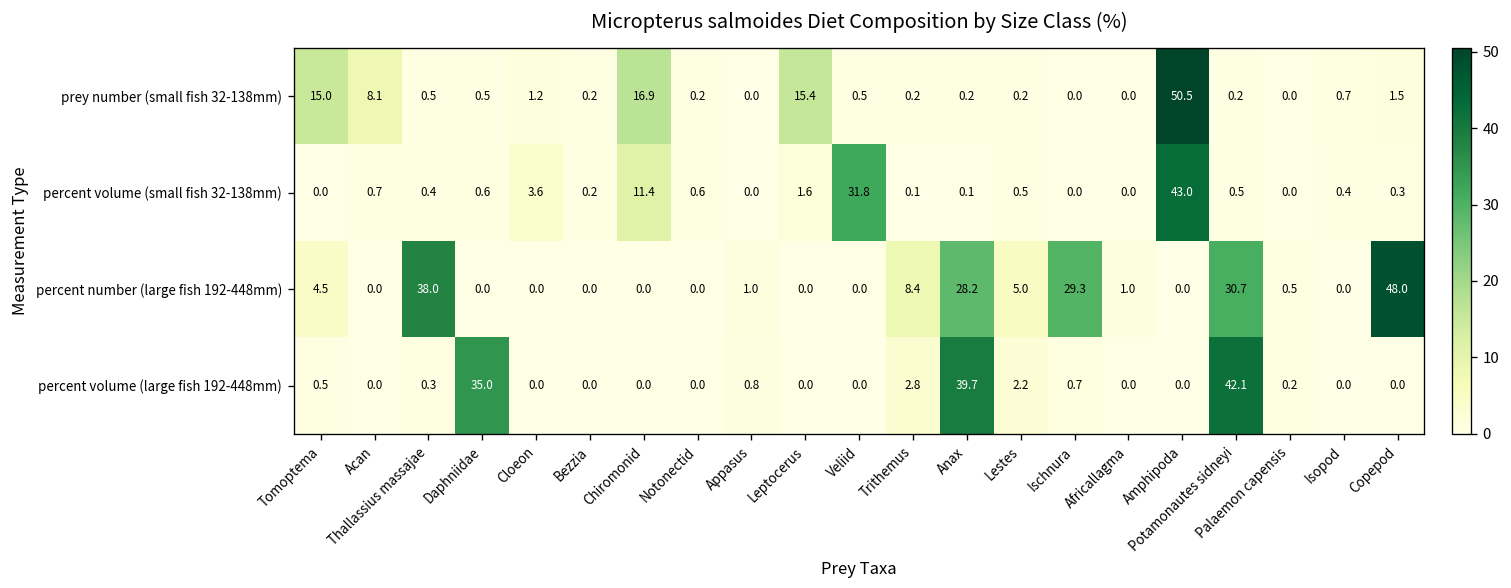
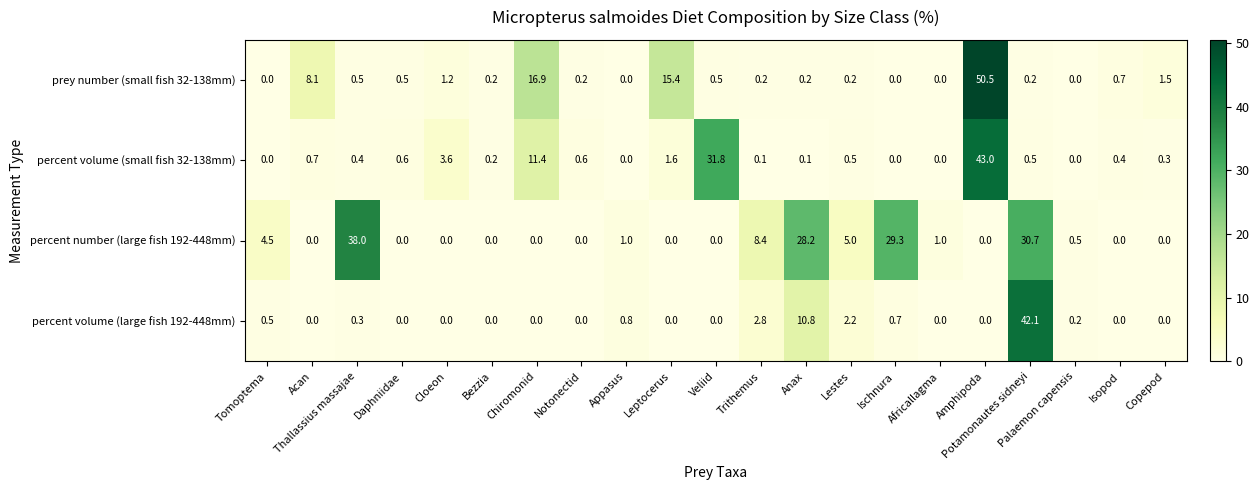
  {
    "prey number (small fish 32-138mm)": {
-     "Tomoptema": 15.0,
+     "Tomoptema": 0.0,
      "Acan": 8.1,
      "Thallassius massajae": 0.5,
      "Daphniidae": 0.5,
      "Cloeon": 1.2,
      "Bezzia": 0.2,
      "Chiromonid": 16.9,
      "Notonectid": 0.2,
      "Appasus": 0.0,
      "Leptocerus": 15.4,
      "Veliid": 0.5,
      "Trithemus": 0.2,
      "Anax": 0.2,
      "Lestes": 0.2,
      "Ischnura": 0.0,
      "Africallagma": 0.0,
      "Amphipoda": 50.5,
      "Potamonautes sidneyi": 0.2,
      "Palaemon capensis": 0.0,
      "Isopod": 0.7,
      "Copepod": 1.5
    },
    "percent volume (small fish 32-138mm)": {
      "Tomoptema": 0.0,
      "Acan": 0.7,
      "Thallassius massajae": 0.4,
      "Daphniidae": 0.6,
      "Cloeon": 3.6,
      "Bezzia": 0.2,
      "Chiromonid": 11.4,
      "Notonectid": 0.6,
      "Appasus": 0.0,
      "Leptocerus": 1.6,
      "Veliid": 31.8,
      "Trithemus": 0.1,
      "Anax": 0.1,
      "Lestes": 0.5,
      "Ischnura": 0.0,
      "Africallagma": 0.0,
      "Amphipoda": 43.0,
      "Potamonautes sidneyi": 0.5,
      "Palaemon capensis": 0.0,
      "Isopod": 0.4,
      "Copepod": 0.3
    },
    "percent number (large fish 192-448mm)": {
      "Tomoptema": 4.5,
      "Acan": 0.0,
      "Thallassius massajae": 38.0,
      "Daphniidae": 0.0,
      "Cloeon": 0.0,
      "Bezzia": 0.0,
      "Chiromonid": 0.0,
      "Notonectid": 0.0,
      "Appasus": 1.0,
      "Leptocerus": 0.0,
      "Veliid": 0.0,
      "Trithemus": 8.4,
      "Anax": 28.2,
      "Lestes": 5.0,
      "Ischnura": 29.3,
      "Africallagma": 1.0,
      "Amphipoda": 0.0,
      "Potamonautes sidneyi": 30.7,
      "Palaemon capensis": 0.5,
      "Isopod": 0.0,
-     "Copepod": 48.0
+     "Copepod": 0.0
    },
    "percent volume (large fish 192-448mm)": {
      "Tomoptema": 0.5,
      "Acan": 0.0,
      "Thallassius massajae": 0.3,
-     "Daphniidae": 35.0,
+     "Daphniidae": 0.0,
      "Cloeon": 0.0,
      "Bezzia": 0.0,
      "Chiromonid": 0.0,
      "Notonectid": 0.0,
      "Appasus": 0.8,
      "Leptocerus": 0.0,
      "Veliid": 0.0,
      "Trithemus": 2.8,
-     "Anax": 39.7,
+     "Anax": 10.8,
      "Lestes": 2.2,
      "Ischnura": 0.7,
      "Africallagma": 0.0,
      "Amphipoda": 0.0,
      "Potamonautes sidneyi": 42.1,
      "Palaemon capensis": 0.2,
      "Isopod": 0.0,
      "Copepod": 0.0
    }
  }
